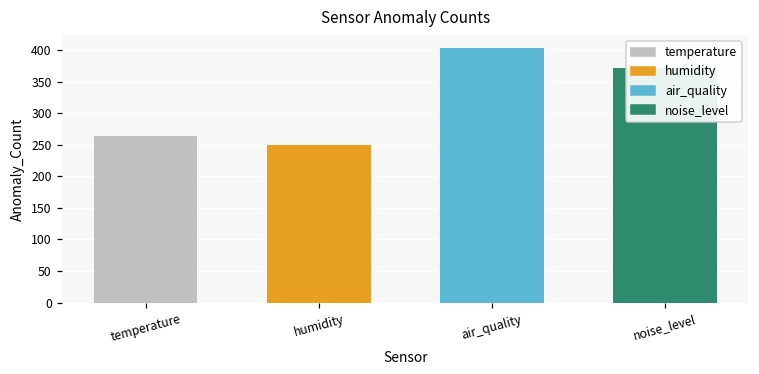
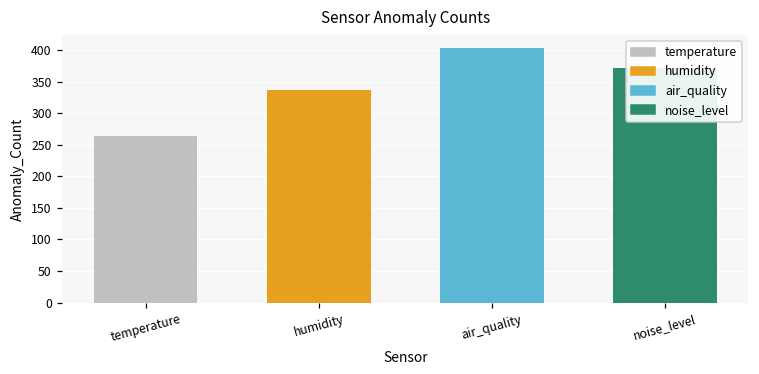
  {
    "temperature": 260,
-   "humidity": 250,
+   "humidity": 340,
    "air_quality": 400
  }
